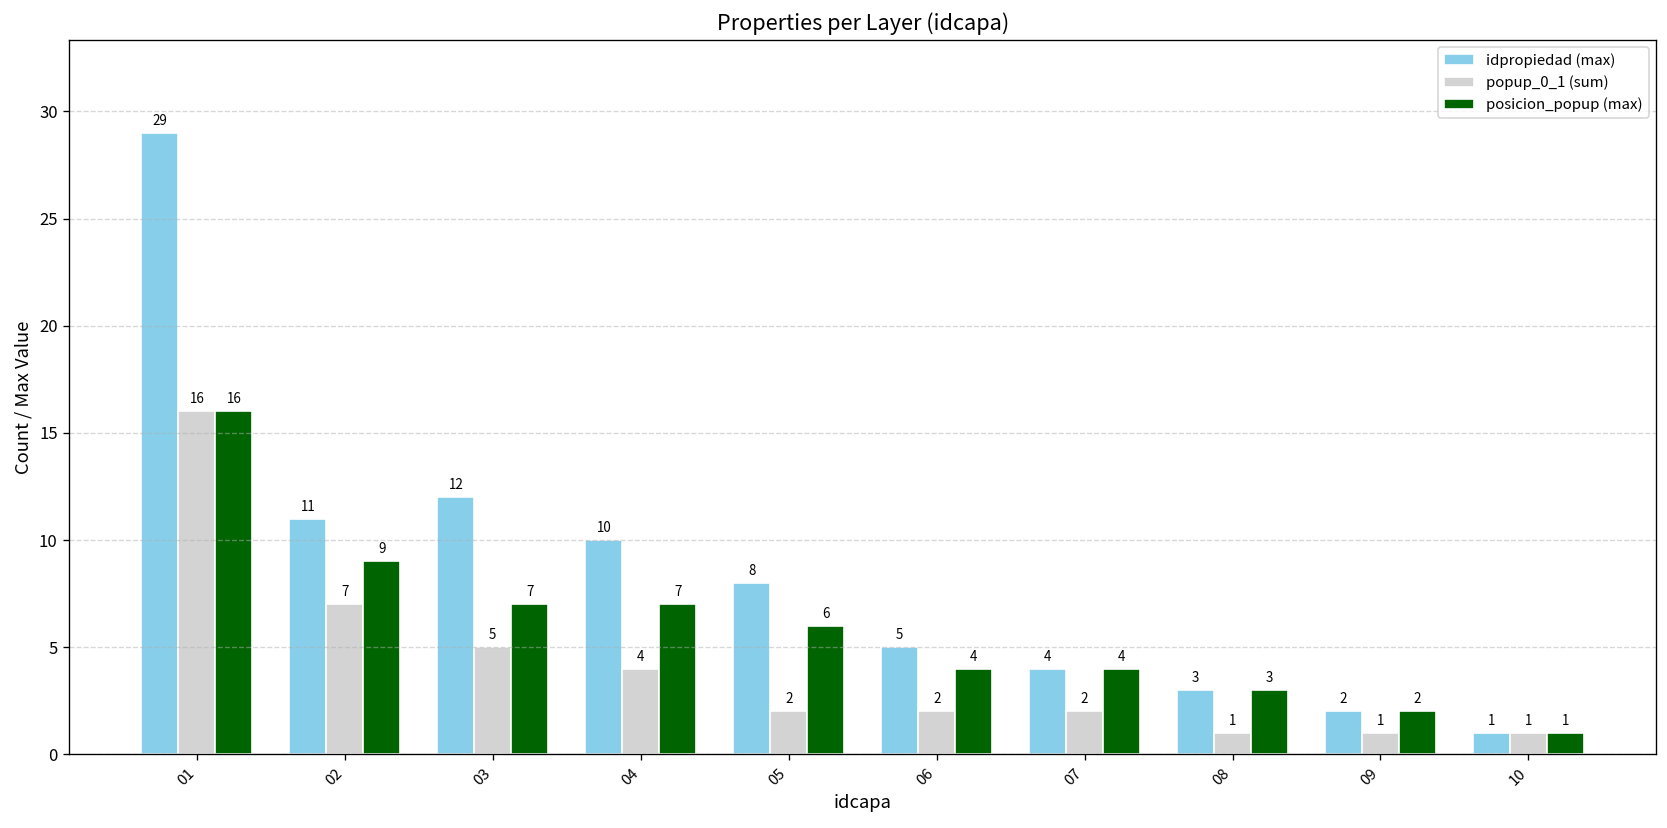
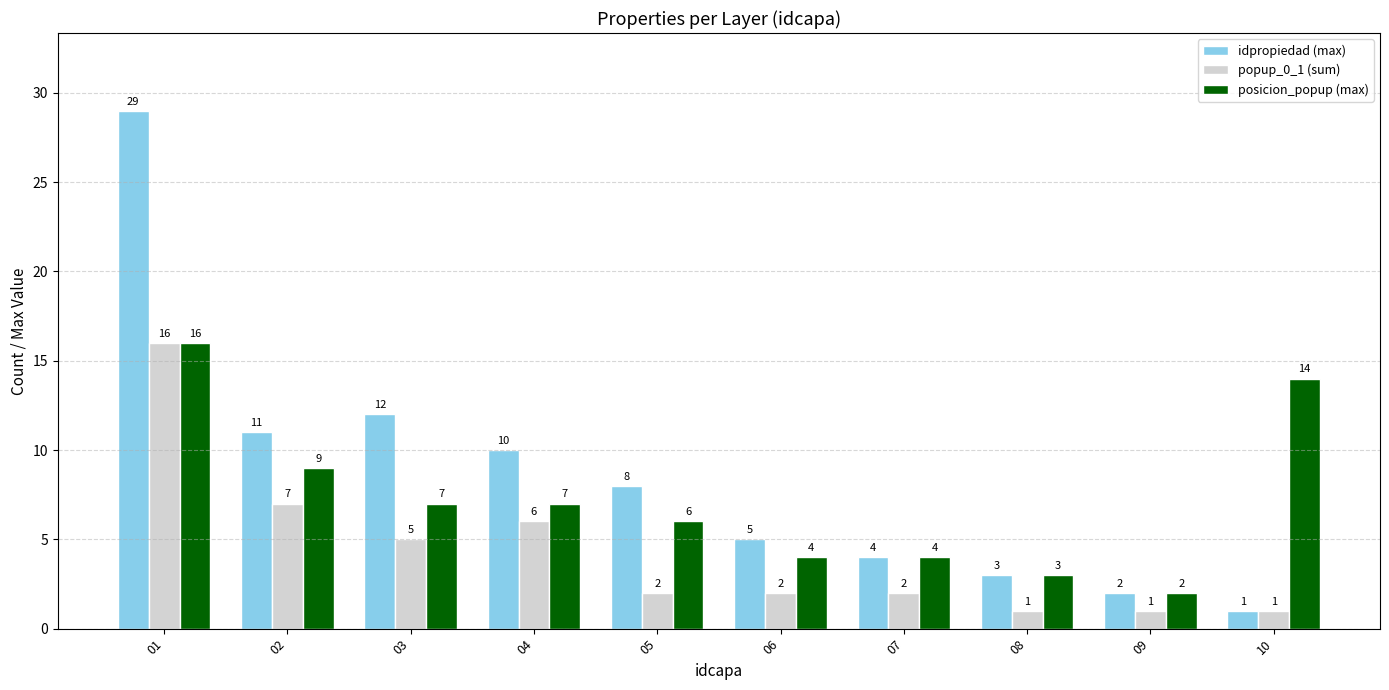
  {
    "idpropiedad (max)": {
      "01": 29,
      "02": 11,
      "03": 12,
      "04": 10,
      "05": 8,
      "06": 5,
      "07": 4,
      "08": 3,
      "09": 2,
      "10": 1
    },
    "popup_0_1 (sum)": {
      "01": 16,
      "02": 7,
      "03": 5,
-     "04": 4,
+     "04": 6,
      "05": 2,
      "06": 2,
      "07": 2,
      "08": 1,
      "09": 1,
      "10": 1
    },
    "posicion_popup (max)": {
      "01": 16,
      "02": 9,
      "03": 7,
      "04": 7,
      "05": 6,
      "06": 4,
      "07": 4,
      "08": 3,
      "09": 2,
-     "10": 1
+     "10": 14
    }
  }
